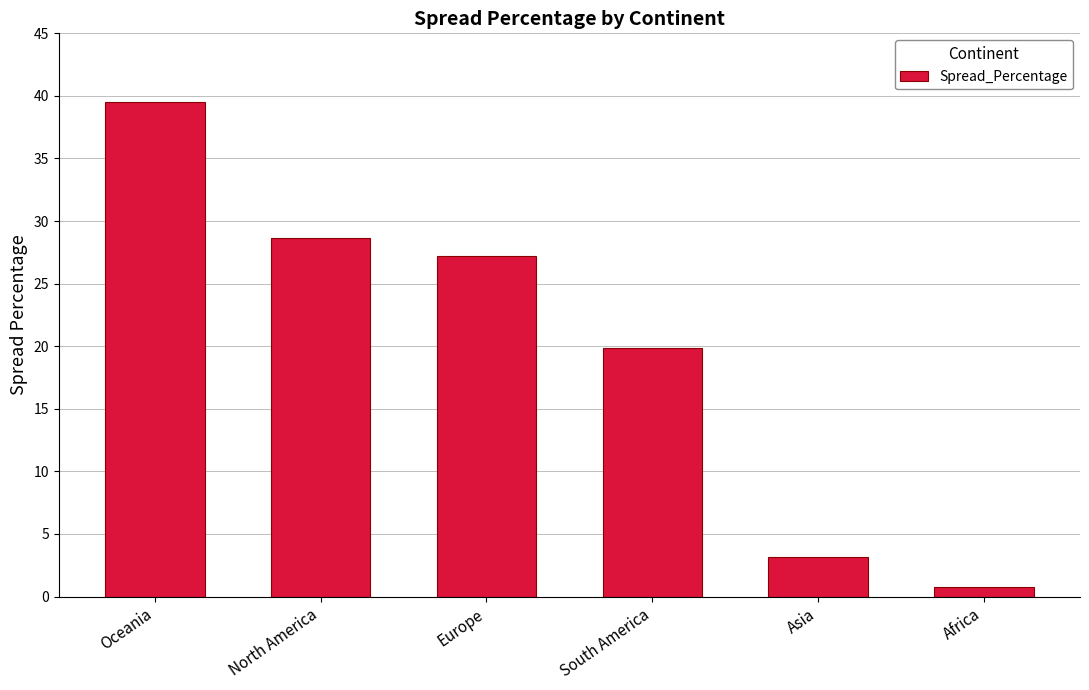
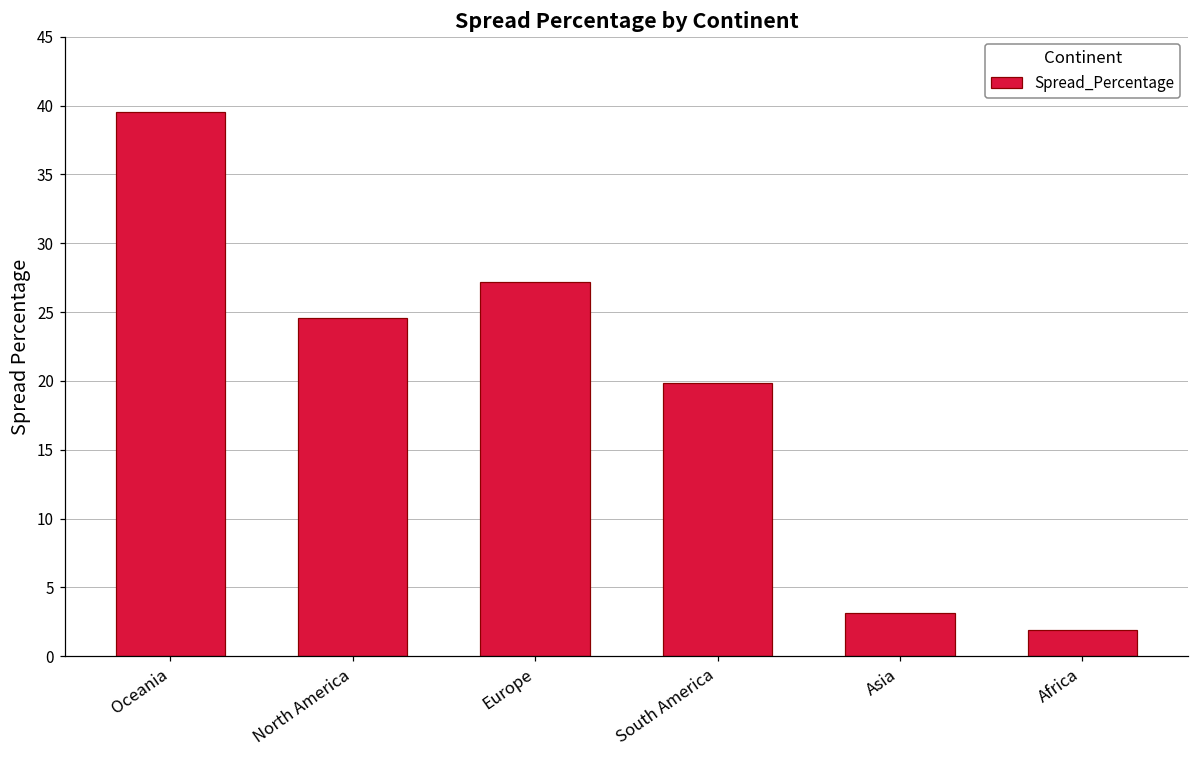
  {
    "Oceania": 39.5,
-   "North America": 28.7,
+   "North America": 24.6,
    "Europe": 27.2,
    "South America": 19.9,
    "Asia": 3.1,
-   "Africa": 0.8
+   "Africa": 1.9
  }
